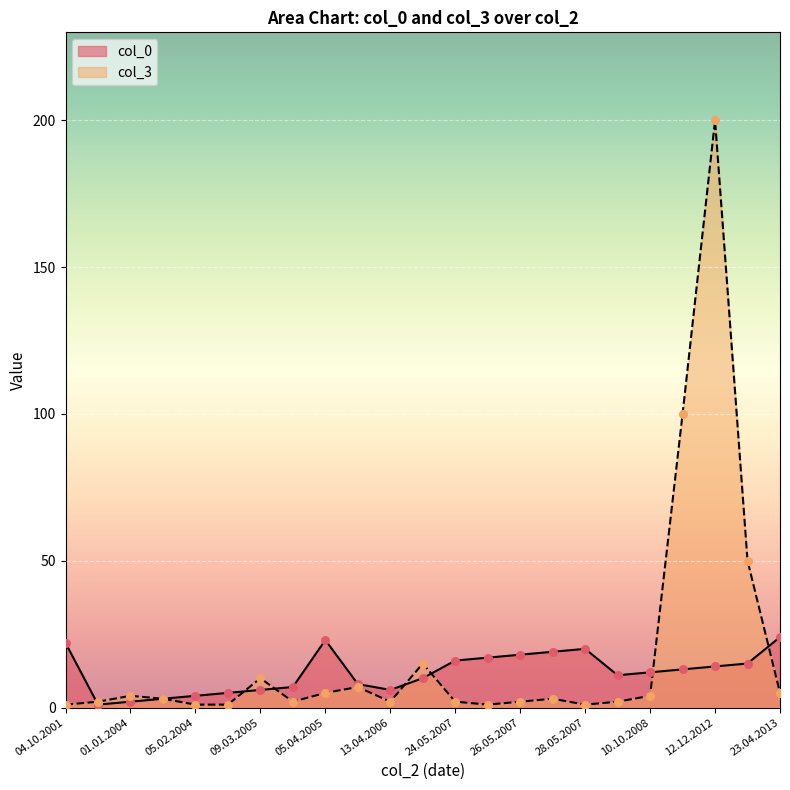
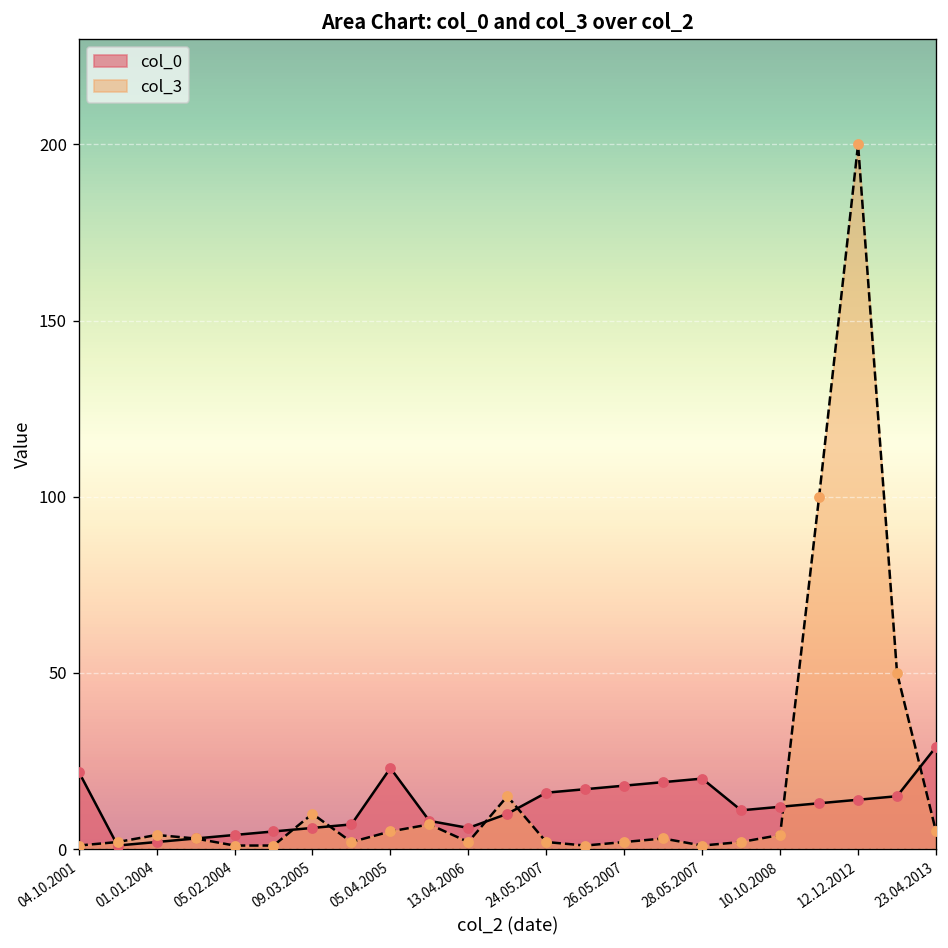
  {
    "col_0": {
      "04.10.2001": 22,
      "13.04.2006": 6,
-     "23.04.2013": 24
+     "23.04.2013": 29
    },
    "col_3": {
      "04.10.2001": 1,
      "13.04.2006": 2,
      "23.04.2013": 5
    }
  }
